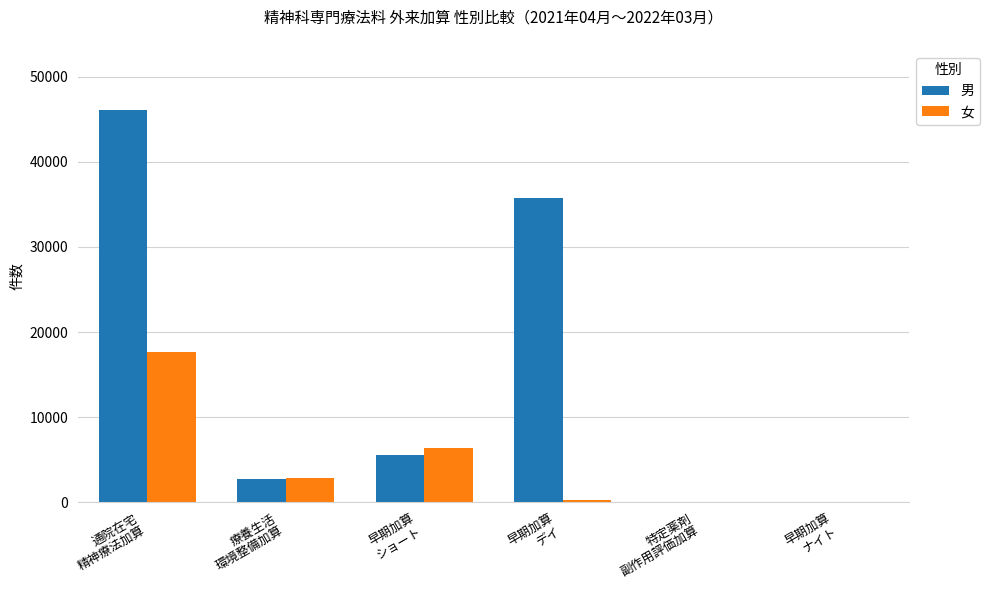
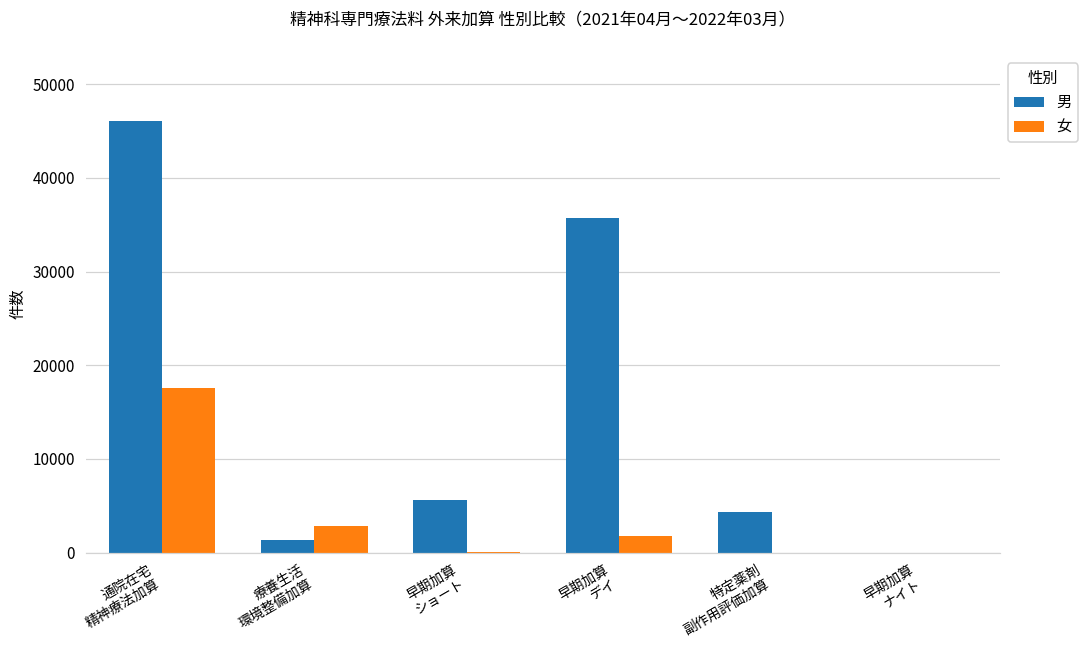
  {
    "男": {
      "通院在宅 精神療法加算": 46000,
-     "療養生活 環境整備加算": 3000,
+     "療養生活 環境整備加算": 1000,
      "早期加算 ショート": 6000,
      "早期加算 デイ": 36000,
-     "特定薬剤 副作用評価加算": 0,
+     "特定薬剤 副作用評価加算": 4000,
      "早期加算 ナイト": 0
    },
    "女": {
      "通院在宅 精神療法加算": 18000,
      "療養生活 環境整備加算": 3000,
-     "早期加算 ショート": 6000,
-     "早期加算 デイ": 0,
+     "早期加算 ショート": 0,
+     "早期加算 デイ": 2000,
      "特定薬剤 副作用評価加算": 0,
      "早期加算 ナイト": 0
    }
  }
